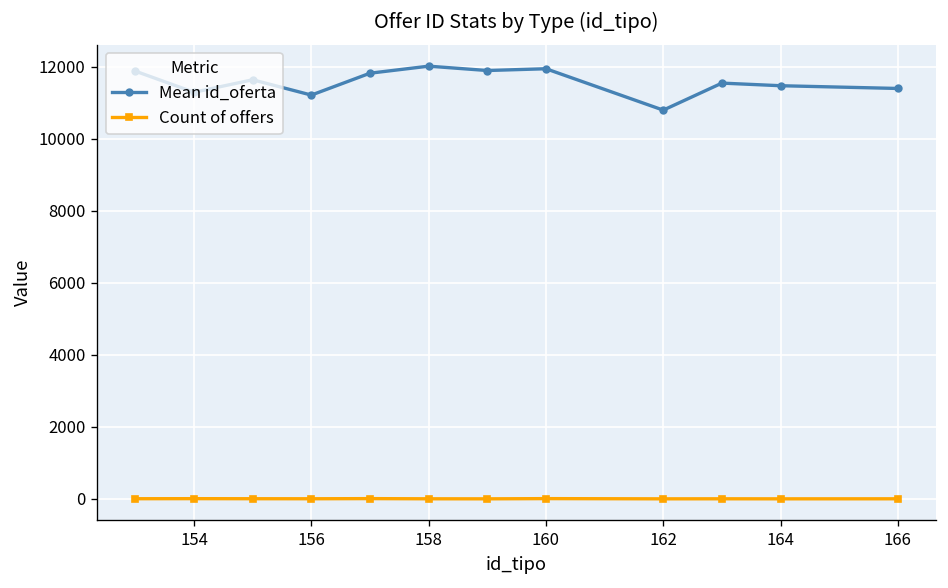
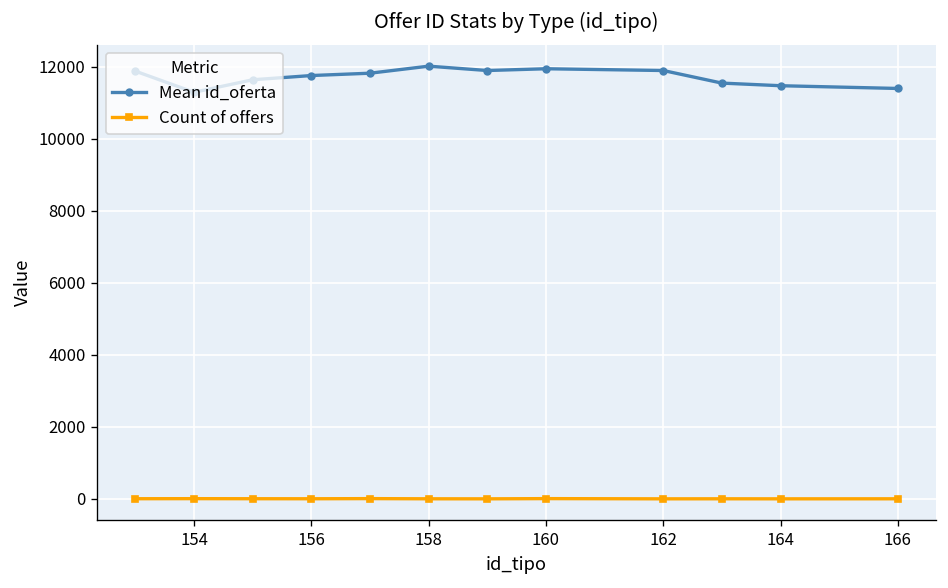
  {
    "Mean id_oferta": {
-     "156": 11200,
+     "156": 11800,
      "158": 12000,
      "160": 11900,
-     "162": 10800,
+     "162": 11900,
      "164": 11500,
      "166": 11400
    },
    "Count of offers": {
      "154": 0,
      "156": 0,
      "158": 0,
      "160": 0,
      "162": 0,
      "164": 0,
      "166": 0
    }
  }
